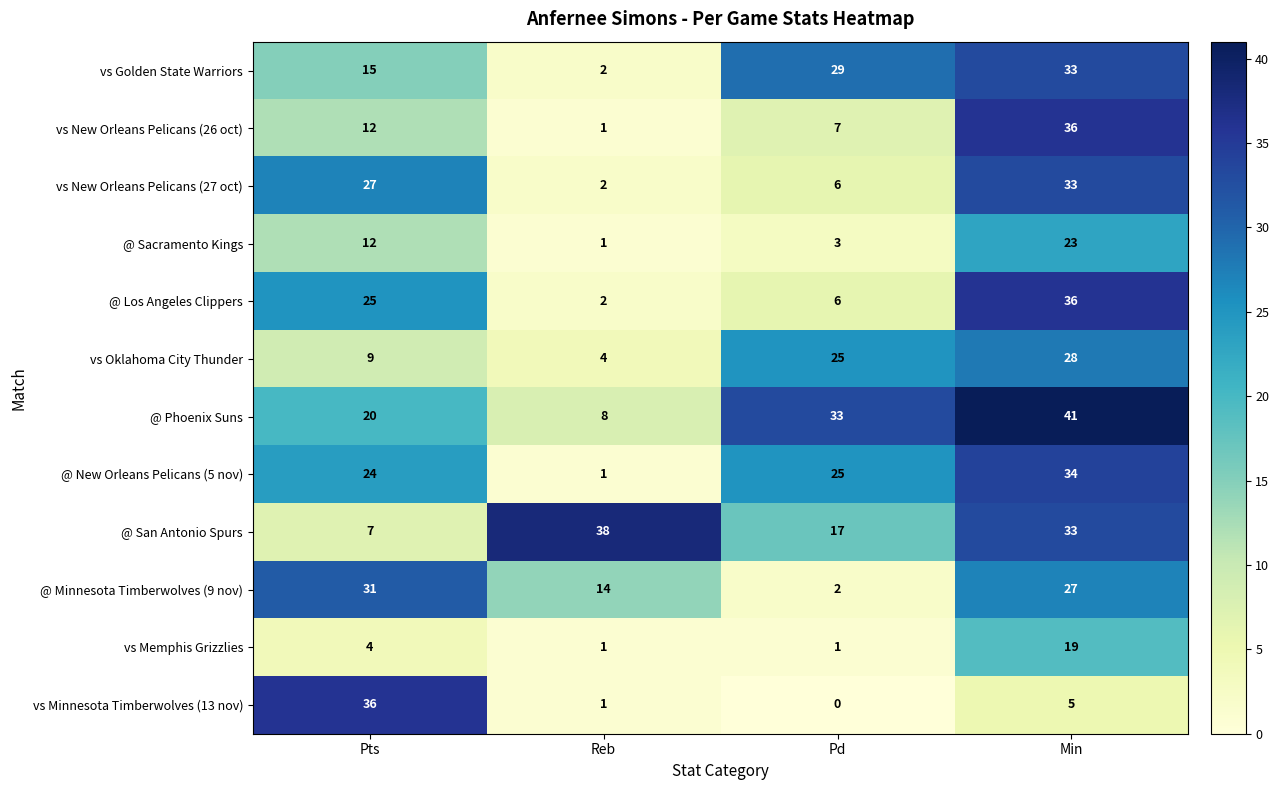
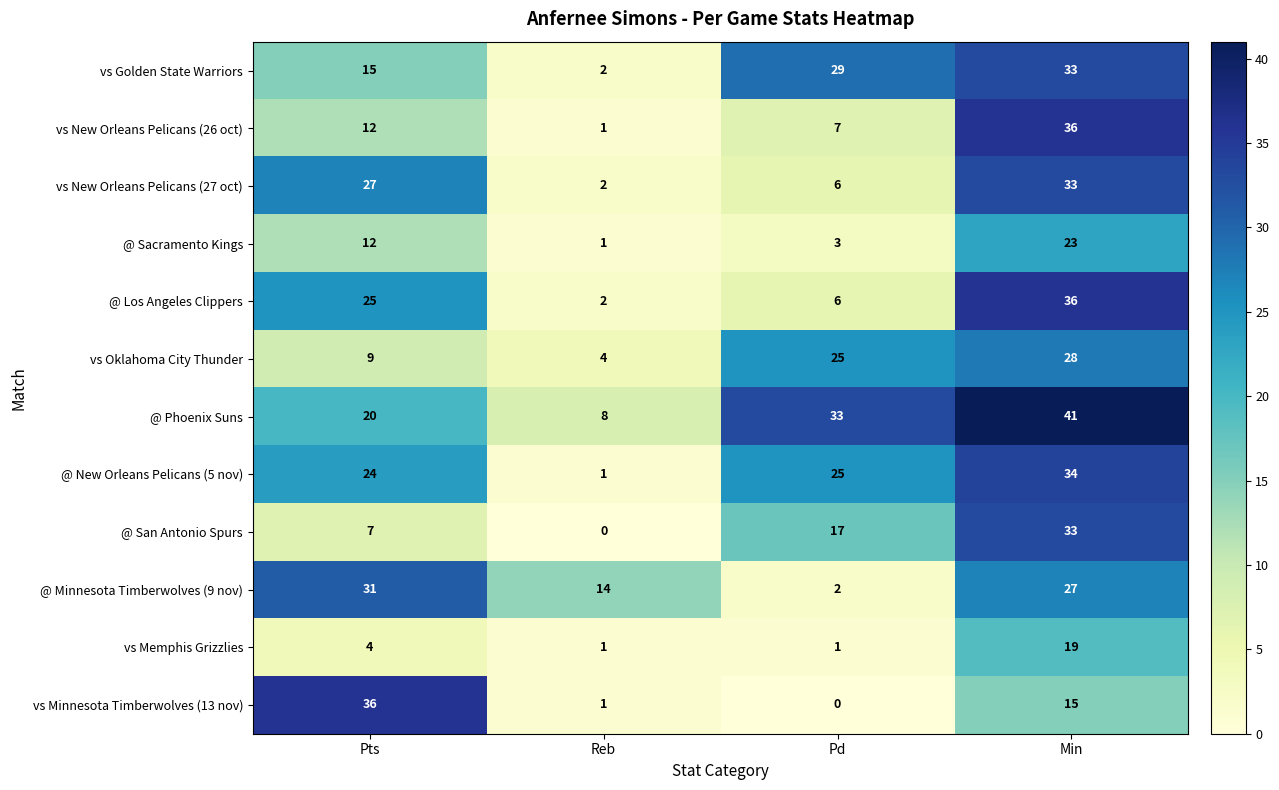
  {
    "vs Golden State Warriors": {
      "Pts": 15,
      "Reb": 2,
      "Pd": 29,
      "Min": 33
    },
    "vs New Orleans Pelicans (26 oct)": {
      "Pts": 12,
      "Reb": 1,
      "Pd": 7,
      "Min": 36
    },
    "vs New Orleans Pelicans (27 oct)": {
      "Pts": 27,
      "Reb": 2,
      "Pd": 6,
      "Min": 33
    },
    "@ Sacramento Kings": {
      "Pts": 12,
      "Reb": 1,
      "Pd": 3,
      "Min": 23
    },
    "@ Los Angeles Clippers": {
      "Pts": 25,
      "Reb": 2,
      "Pd": 6,
      "Min": 36
    },
    "vs Oklahoma City Thunder": {
      "Pts": 9,
      "Reb": 4,
      "Pd": 25,
      "Min": 28
    },
    "@ Phoenix Suns": {
      "Pts": 20,
      "Reb": 8,
      "Pd": 33,
      "Min": 41
    },
    "@ New Orleans Pelicans (5 nov)": {
      "Pts": 24,
      "Reb": 1,
      "Pd": 25,
      "Min": 34
    },
    "@ San Antonio Spurs": {
      "Pts": 7,
-     "Reb": 38,
+     "Reb": 0,
      "Pd": 17,
      "Min": 33
    },
    "@ Minnesota Timberwolves (9 nov)": {
      "Pts": 31,
      "Reb": 14,
      "Pd": 2,
      "Min": 27
    },
    "vs Memphis Grizzlies": {
      "Pts": 4,
      "Reb": 1,
      "Pd": 1,
      "Min": 19
    },
    "vs Minnesota Timberwolves (13 nov)": {
      "Pts": 36,
      "Reb": 1,
      "Pd": 0,
-     "Min": 5
+     "Min": 15
    }
  }
